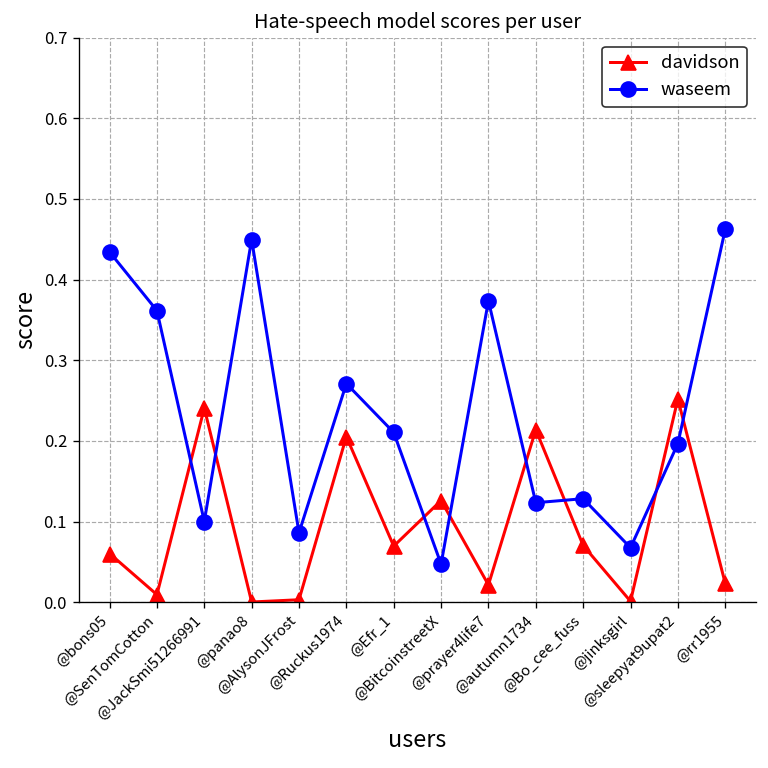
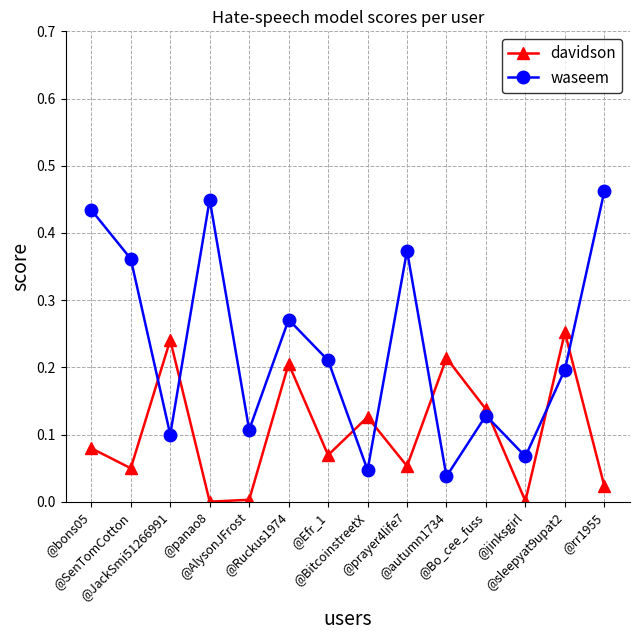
  {
    "davidson": {
-     "@bons05": 0.06,
-     "@SenTomCotton": 0.01,
+     "@bons05": 0.08,
+     "@SenTomCotton": 0.05,
      "@JackSmi51266991": 0.24,
      "@panao8": 0.00,
      "@AlysonJFrost": 0.00,
      "@Ruckus1974": 0.21,
      "@Efr_1": 0.07,
      "@BitcoinstreetX": 0.13,
-     "@prayer4life7": 0.02,
+     "@prayer4life7": 0.05,
      "@autumn1734": 0.21,
-     "@Bo_cee_fuss": 0.07,
+     "@Bo_cee_fuss": 0.14,
      "@jinksgirl": 0.00,
      "@sleepyat9upat2": 0.25,
      "@rr1955": 0.02
    },
    "waseem": {
      "@bons05": 0.43,
      "@SenTomCotton": 0.36,
      "@JackSmi51266991": 0.10,
      "@panao8": 0.45,
-     "@AlysonJFrost": 0.09,
+     "@AlysonJFrost": 0.11,
      "@Ruckus1974": 0.27,
      "@Efr_1": 0.21,
      "@BitcoinstreetX": 0.05,
      "@prayer4life7": 0.37,
-     "@autumn1734": 0.12,
+     "@autumn1734": 0.04,
      "@Bo_cee_fuss": 0.13,
      "@jinksgirl": 0.07,
      "@sleepyat9upat2": 0.20,
      "@rr1955": 0.46
    }
  }
